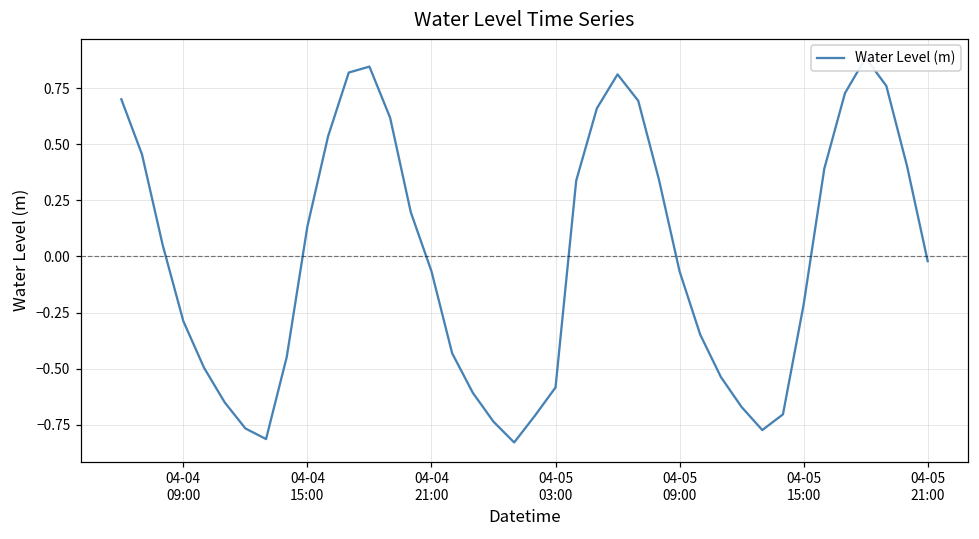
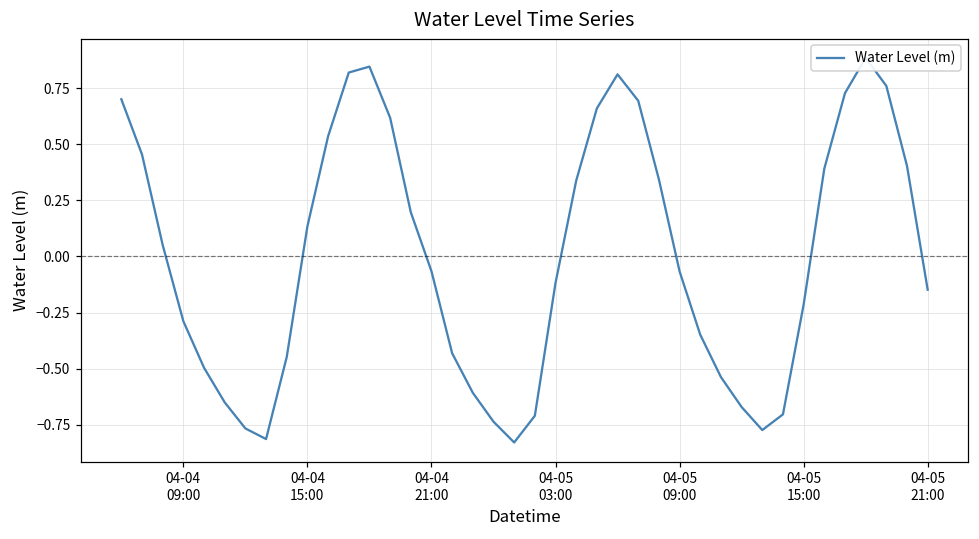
  {
    "04-04 09:00": -0.29,
    "04-04 15:00": 0.13,
    "04-04 21:00": -0.07,
-   "04-05 03:00": -0.58,
+   "04-05 03:00": -0.12,
    "04-05 09:00": -0.07,
    "04-05 15:00": -0.21,
-   "04-05 21:00": -0.02
+   "04-05 21:00": -0.15
  }
